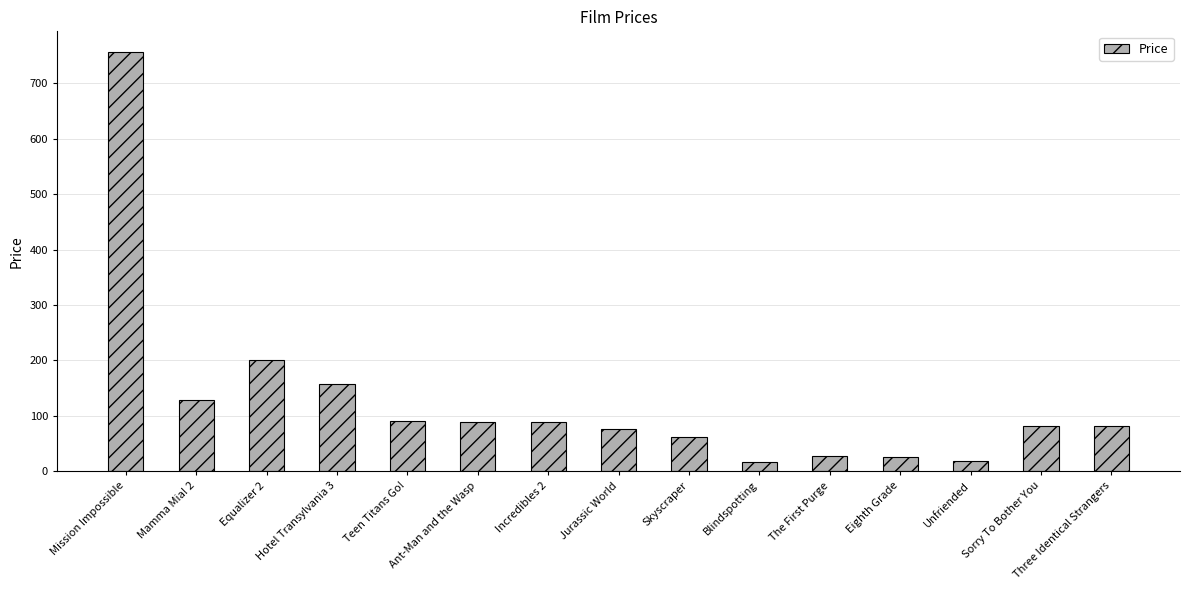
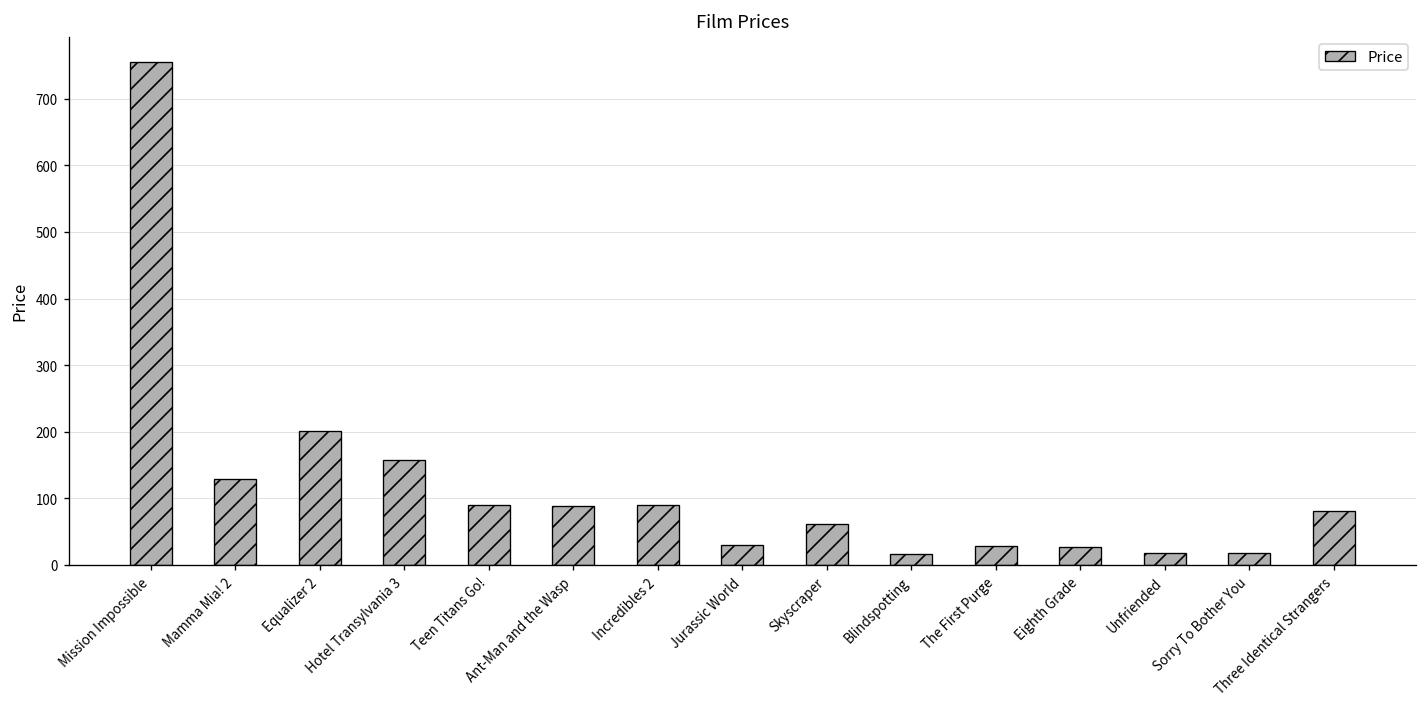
  {
    "Mission Impossible": 760,
    "Mamma Mia! 2": 130,
    "Equalizer 2": 200,
    "Hotel Transylvania 3": 160,
    "Teen Titans Go!": 90,
    "Ant-Man and the Wasp": 90,
    "Incredibles 2": 90,
-   "Jurassic World": 80,
+   "Jurassic World": 30,
    "Skyscraper": 60,
    "Blindspotting": 20,
    "The First Purge": 30,
    "Eighth Grade": 30,
    "Unfriended": 20,
-   "Sorry To Bother You": 80,
+   "Sorry To Bother You": 20,
    "Three Identical Strangers": 80
  }
